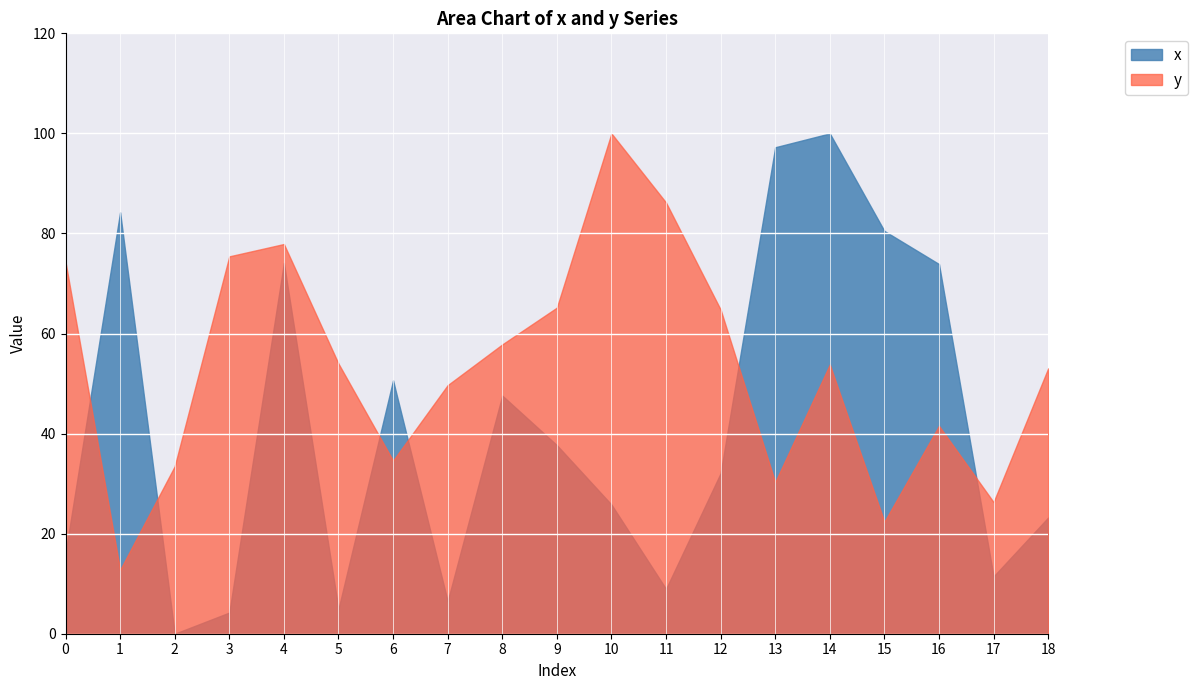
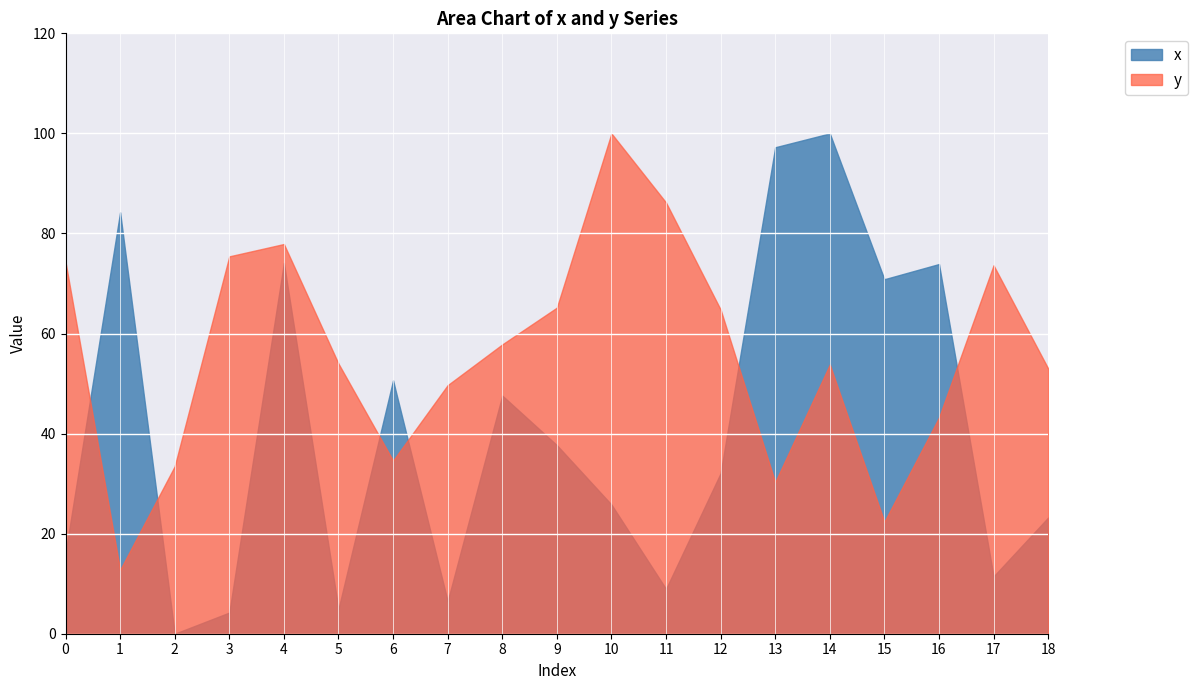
  {
    "x": {
      "0": 16,
      "1": 84,
      "2": 0,
      "3": 4,
      "4": 74,
      "5": 5,
      "6": 51,
      "7": 6,
      "8": 48,
      "9": 38,
      "10": 26,
      "11": 9,
      "12": 32,
      "13": 97,
      "14": 100,
-     "15": 81,
+     "15": 71,
      "16": 74,
      "17": 11,
      "18": 23
    },
    "y": {
      "0": 74,
      "1": 13,
      "2": 33,
      "3": 75,
      "4": 78,
      "5": 54,
      "6": 35,
      "7": 50,
      "8": 58,
      "9": 65,
      "10": 100,
      "11": 86,
      "12": 65,
      "13": 30,
      "14": 54,
      "15": 22,
-     "16": 42,
-     "17": 26,
+     "16": 43,
+     "17": 74,
      "18": 53
    }
  }
